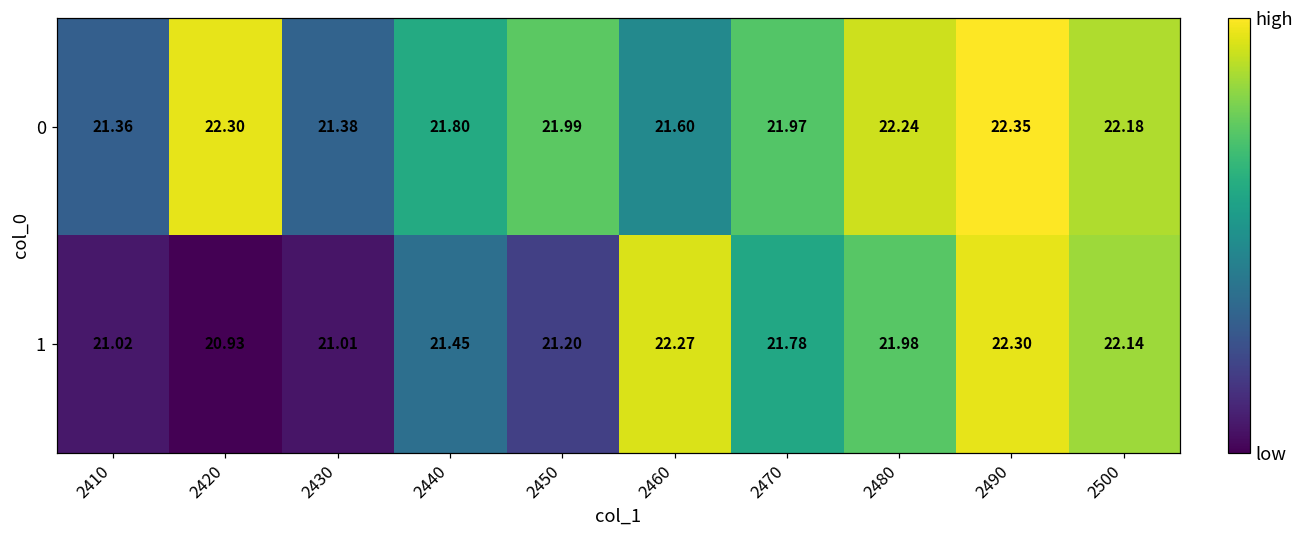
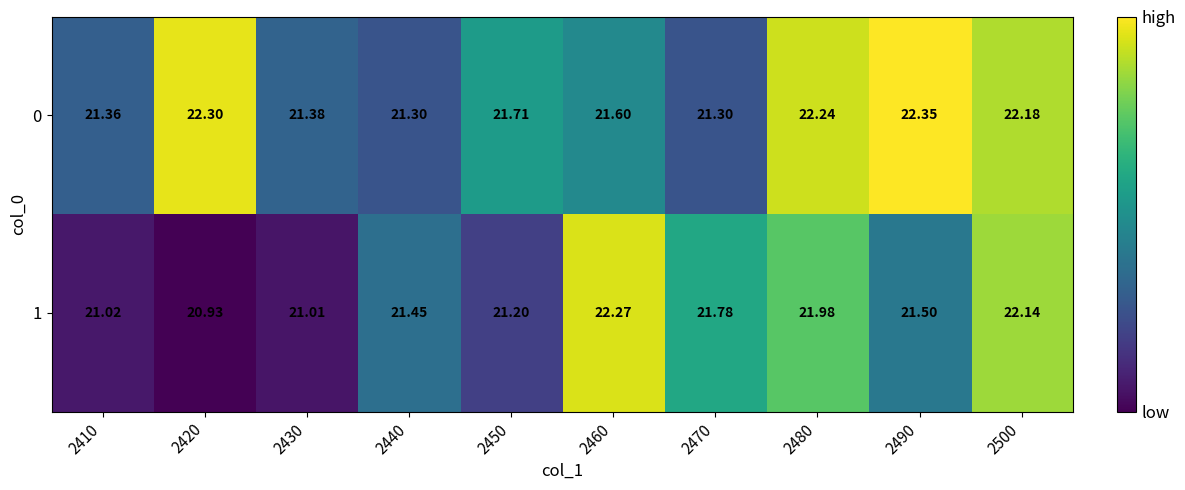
  {
    "0": {
      "2410": 21.36,
      "2420": 22.30,
      "2430": 21.38,
-     "2440": 21.80,
-     "2450": 21.99,
+     "2440": 21.30,
+     "2450": 21.71,
      "2460": 21.60,
-     "2470": 21.97,
+     "2470": 21.30,
      "2480": 22.24,
      "2490": 22.35,
      "2500": 22.18
    },
    "1": {
      "2410": 21.02,
      "2420": 20.93,
      "2430": 21.01,
      "2440": 21.45,
      "2450": 21.20,
      "2460": 22.27,
      "2470": 21.78,
      "2480": 21.98,
-     "2490": 22.30,
+     "2490": 21.50,
      "2500": 22.14
    }
  }
